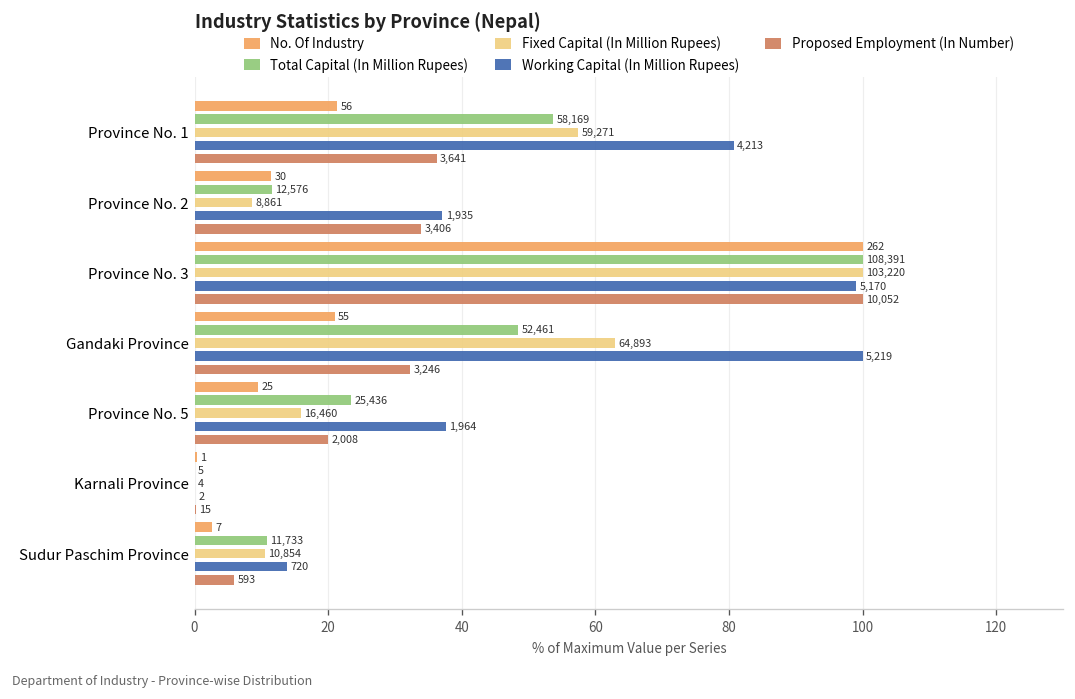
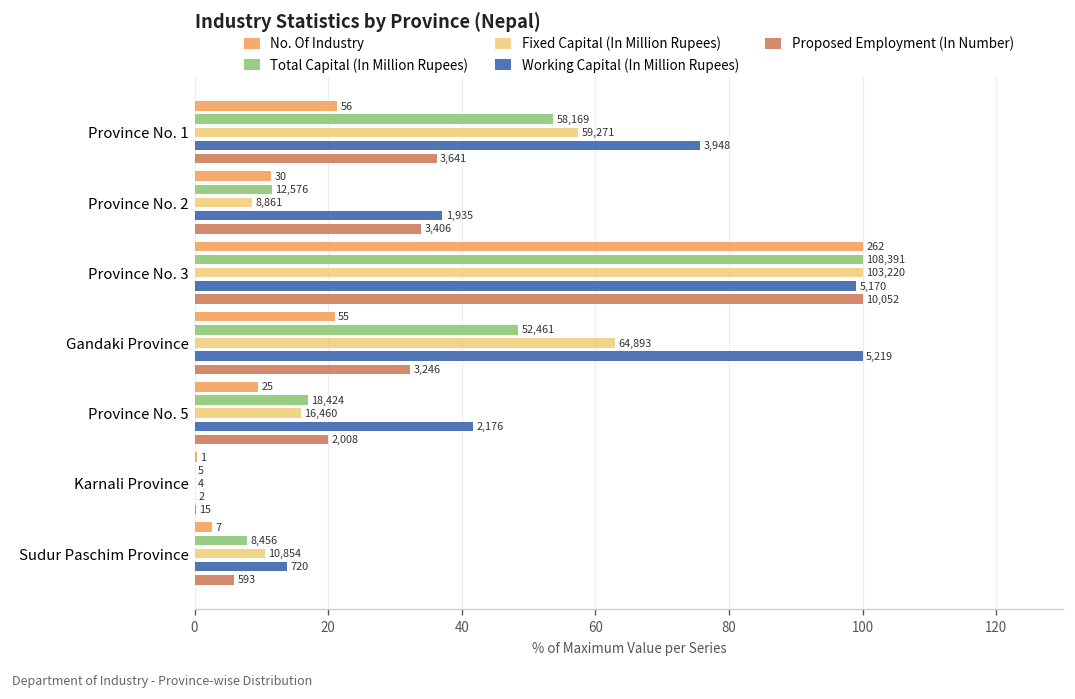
  {
    "Total Capital (In Million Rupees)": {
-     "Province No. 5": "25,436",
-     "Sudur Paschim Province": "11,733"
+     "Province No. 5": "18,424",
+     "Sudur Paschim Province": "8,456"
    },
    "Working Capital (In Million Rupees)": {
-     "Province No. 1": "4,213",
-     "Province No. 5": "1,964"
+     "Province No. 1": "3,948",
+     "Province No. 5": "2,176"
    }
  }
